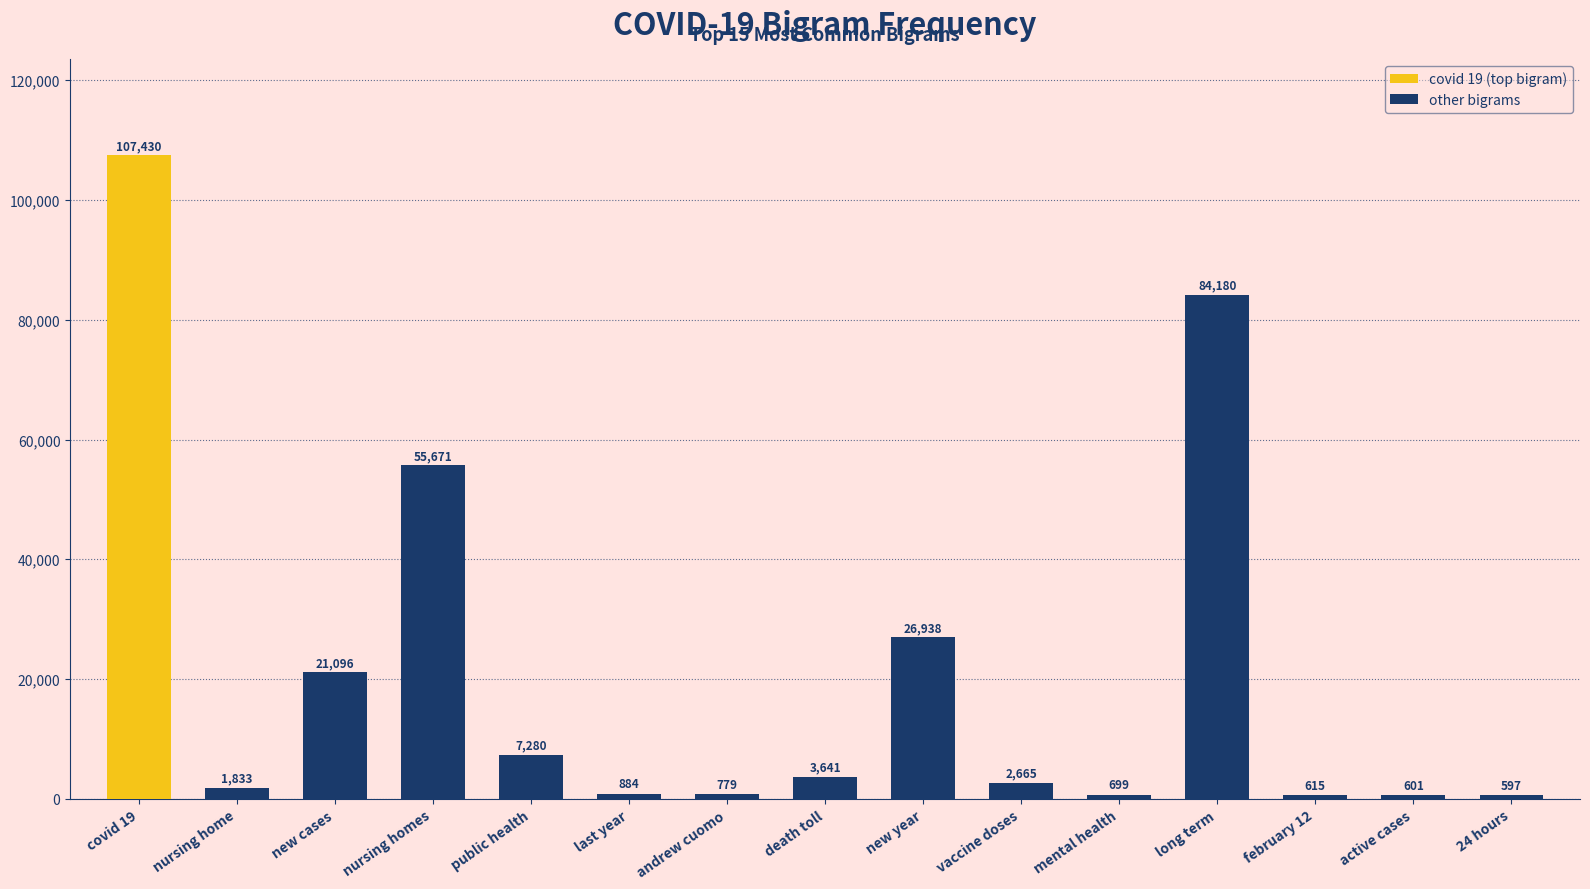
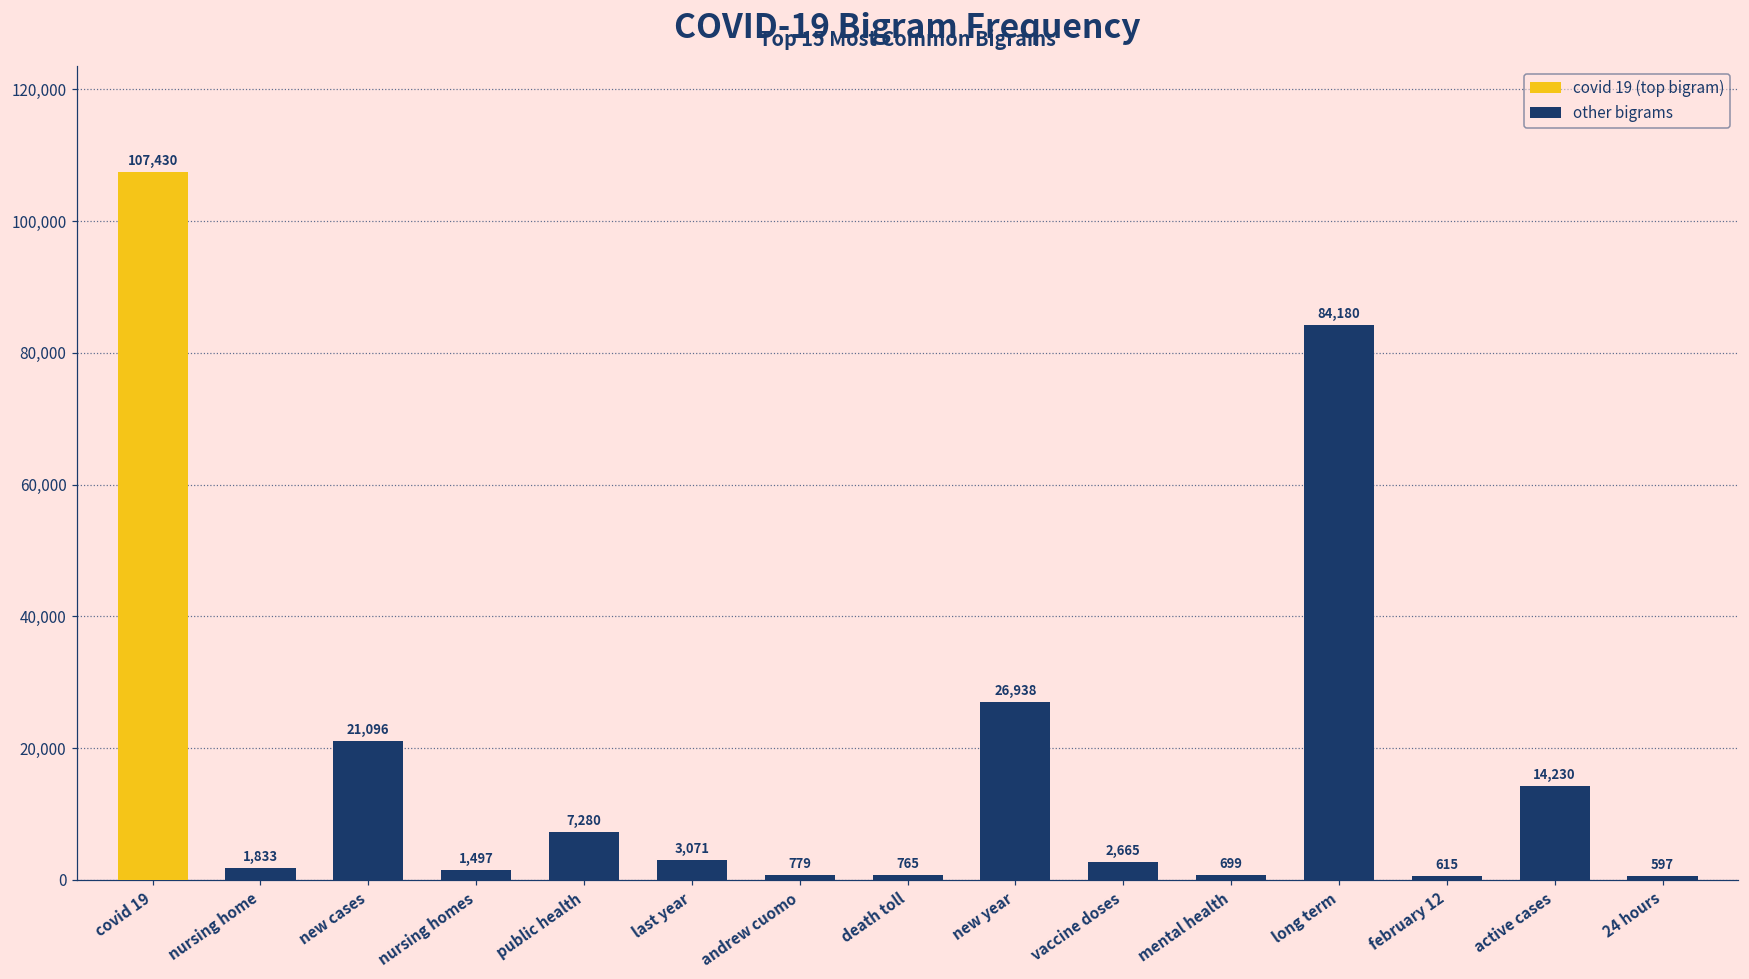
  {
    "covid 19": "107,430",
    "nursing home": "1,833",
    "new cases": "21,096",
-   "nursing homes": "55,671",
+   "nursing homes": "1,497",
    "public health": "7,280",
-   "last year": "884",
+   "last year": "3,071",
    "andrew cuomo": "779",
-   "death toll": "3,641",
+   "death toll": "765",
    "new year": "26,938",
    "vaccine doses": "2,665",
    "mental health": "699",
    "long term": "84,180",
    "february 12": "615",
-   "active cases": "601",
+   "active cases": "14,230",
    "24 hours": "597"
  }
